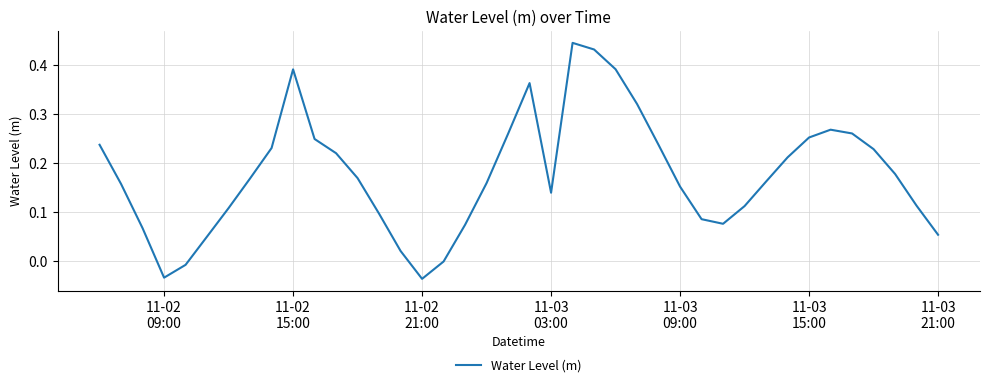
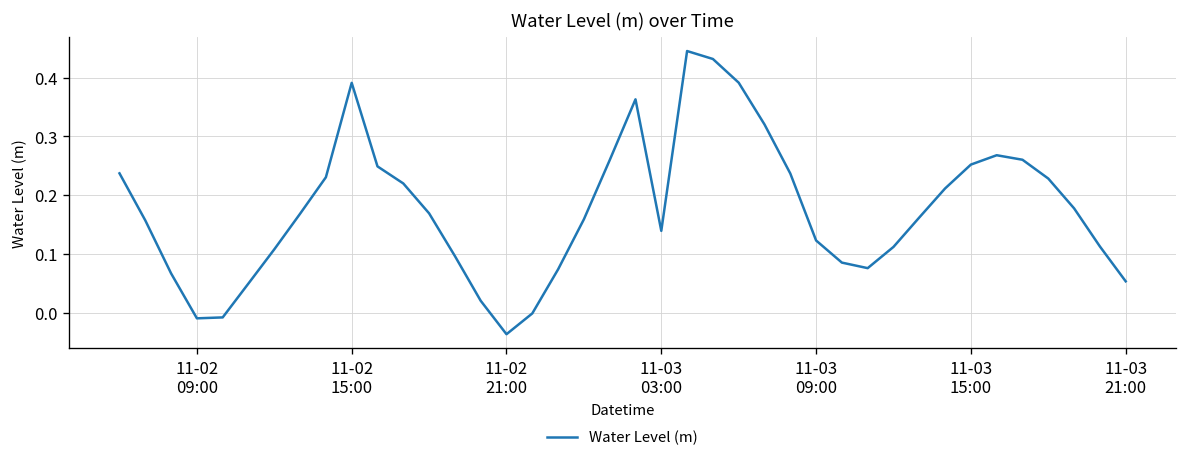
  {
-   "11-02 09:00": -0.03,
+   "11-02 09:00": -0.01,
    "11-02 15:00": 0.39,
    "11-02 21:00": -0.04,
    "11-03 03:00": 0.14,
-   "11-03 09:00": 0.15,
+   "11-03 09:00": 0.12,
    "11-03 15:00": 0.25,
    "11-03 21:00": 0.05
  }
